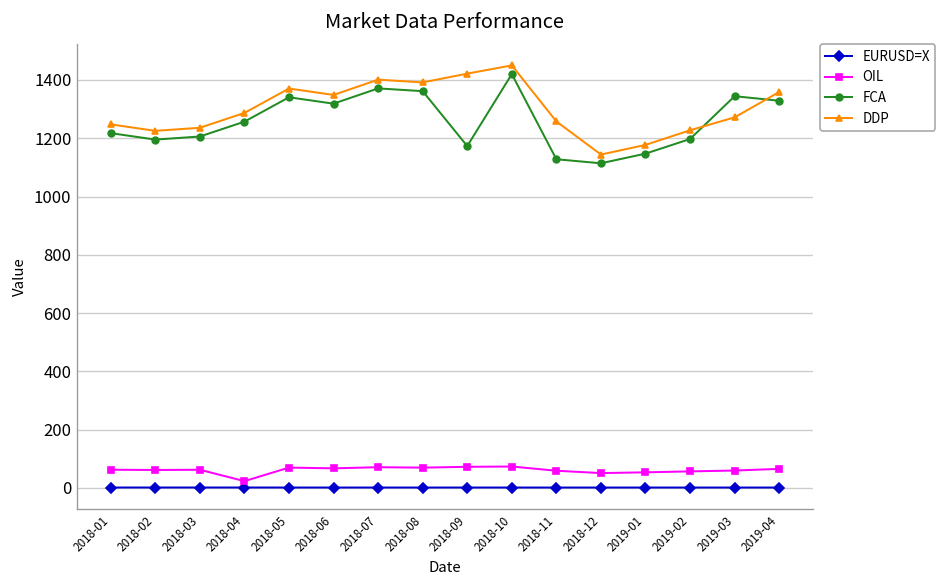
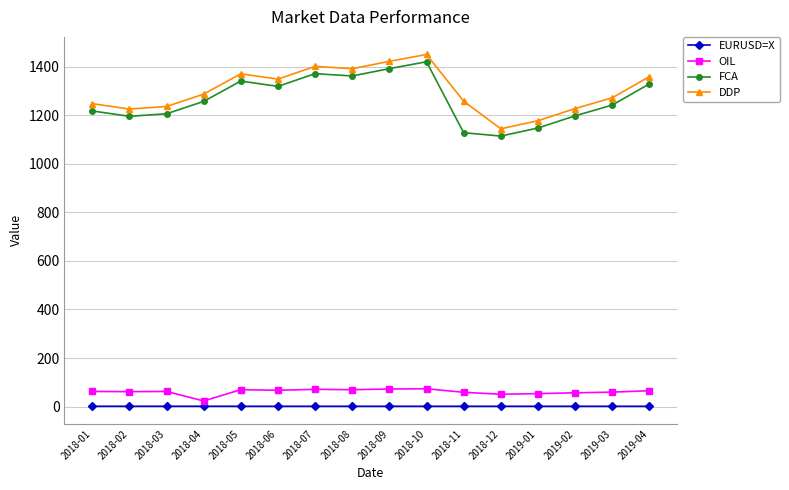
  {
    "EURUSD=X": {
      "2018-01": 0,
      "2018-02": 0,
      "2018-03": 0,
      "2018-04": 0,
      "2018-05": 0,
      "2018-06": 0,
      "2018-07": 0,
      "2018-08": 0,
      "2018-09": 0,
      "2018-10": 0,
      "2018-11": 0,
      "2018-12": 0,
      "2019-01": 0,
      "2019-02": 0,
      "2019-03": 0,
      "2019-04": 0
    },
    "OIL": {
      "2018-01": 60,
      "2018-02": 60,
      "2018-03": 60,
      "2018-04": 20,
      "2018-05": 70,
      "2018-06": 70,
      "2018-07": 70,
      "2018-08": 70,
      "2018-09": 70,
      "2018-10": 70,
      "2018-11": 60,
      "2018-12": 50,
      "2019-01": 50,
      "2019-02": 60,
      "2019-03": 60,
      "2019-04": 70
    },
    "FCA": {
      "2018-01": 1220,
      "2018-02": 1200,
      "2018-03": 1210,
      "2018-04": 1260,
      "2018-05": 1340,
      "2018-06": 1320,
      "2018-07": 1370,
      "2018-08": 1360,
-     "2018-09": 1170,
+     "2018-09": 1390,
      "2018-10": 1420,
      "2018-11": 1130,
      "2018-12": 1110,
      "2019-01": 1150,
      "2019-02": 1200,
-     "2019-03": 1340,
+     "2019-03": 1240,
      "2019-04": 1330
    },
    "DDP": {
      "2018-01": 1250,
      "2018-02": 1230,
      "2018-03": 1240,
      "2018-04": 1290,
      "2018-05": 1370,
      "2018-06": 1350,
      "2018-07": 1400,
      "2018-08": 1390,
      "2018-09": 1420,
      "2018-10": 1450,
      "2018-11": 1260,
      "2018-12": 1140,
      "2019-01": 1180,
      "2019-02": 1230,
      "2019-03": 1270,
      "2019-04": 1360
    }
  }
